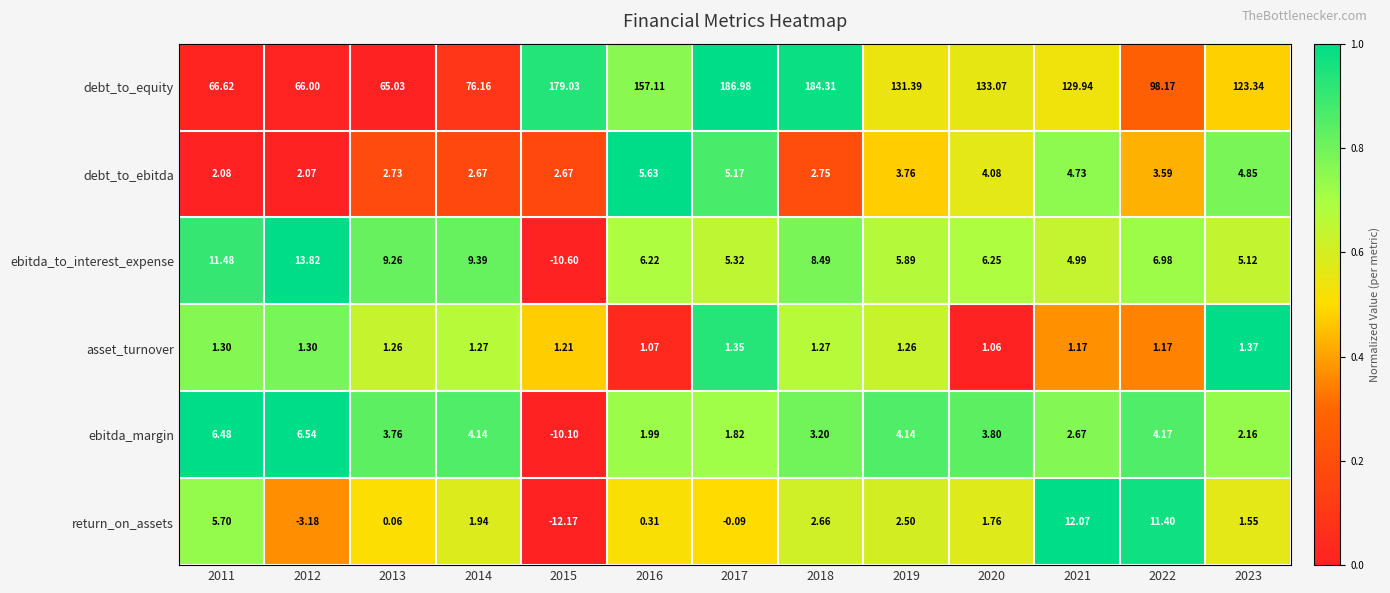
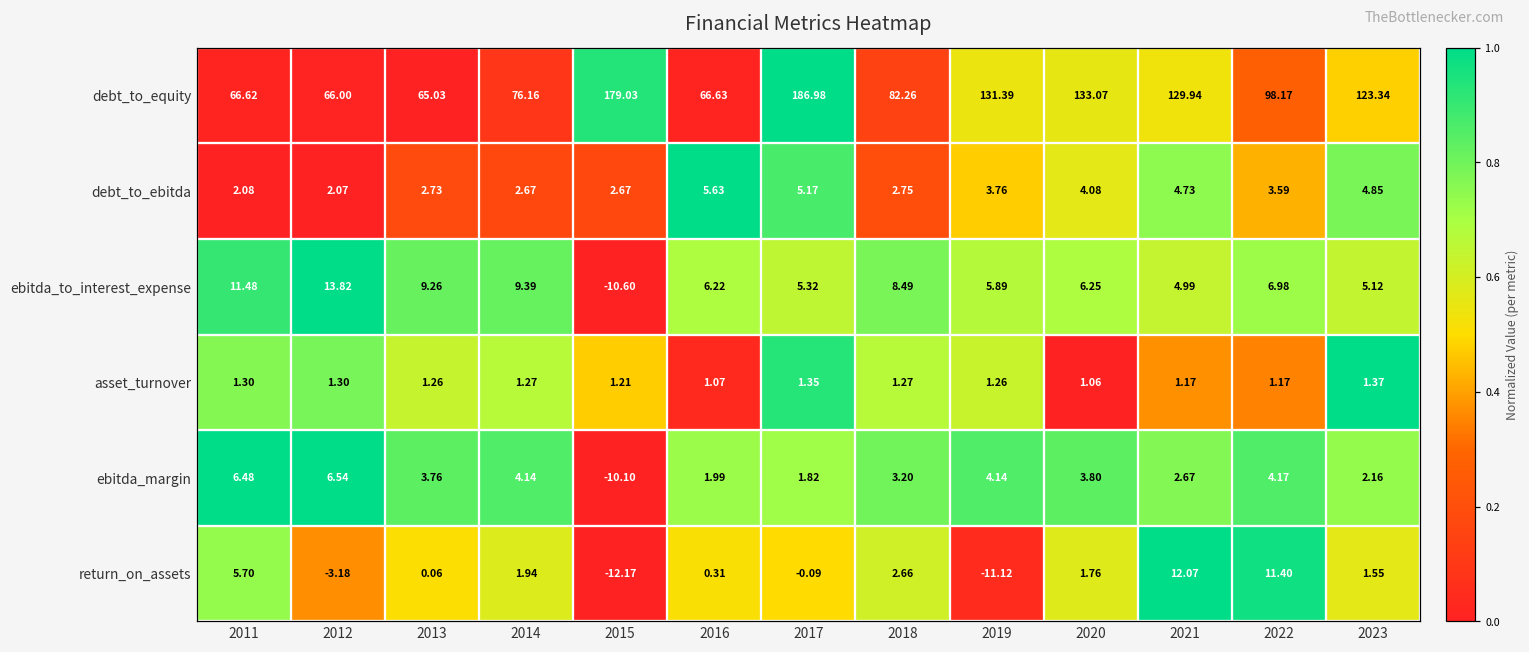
  {
    "debt_to_equity": {
      "2011": 66.62,
      "2012": 66.00,
      "2013": 65.03,
      "2014": 76.16,
      "2015": 179.03,
-     "2016": 157.11,
+     "2016": 66.63,
      "2017": 186.98,
-     "2018": 184.31,
+     "2018": 82.26,
      "2019": 131.39,
      "2020": 133.07,
      "2021": 129.94,
      "2022": 98.17,
      "2023": 123.34
    },
    "debt_to_ebitda": {
      "2011": 2.08,
      "2012": 2.07,
      "2013": 2.73,
      "2014": 2.67,
      "2015": 2.67,
      "2016": 5.63,
      "2017": 5.17,
      "2018": 2.75,
      "2019": 3.76,
      "2020": 4.08,
      "2021": 4.73,
      "2022": 3.59,
      "2023": 4.85
    },
    "ebitda_to_interest_expense": {
      "2011": 11.48,
      "2012": 13.82,
      "2013": 9.26,
      "2014": 9.39,
      "2015": -10.60,
      "2016": 6.22,
      "2017": 5.32,
      "2018": 8.49,
      "2019": 5.89,
      "2020": 6.25,
      "2021": 4.99,
      "2022": 6.98,
      "2023": 5.12
    },
    "asset_turnover": {
      "2011": 1.30,
      "2012": 1.30,
      "2013": 1.26,
      "2014": 1.27,
      "2015": 1.21,
      "2016": 1.07,
      "2017": 1.35,
      "2018": 1.27,
      "2019": 1.26,
      "2020": 1.06,
      "2021": 1.17,
      "2022": 1.17,
      "2023": 1.37
    },
    "ebitda_margin": {
      "2011": 6.48,
      "2012": 6.54,
      "2013": 3.76,
      "2014": 4.14,
      "2015": -10.10,
      "2016": 1.99,
      "2017": 1.82,
      "2018": 3.20,
      "2019": 4.14,
      "2020": 3.80,
      "2021": 2.67,
      "2022": 4.17,
      "2023": 2.16
    },
    "return_on_assets": {
      "2011": 5.70,
      "2012": -3.18,
      "2013": 0.06,
      "2014": 1.94,
      "2015": -12.17,
      "2016": 0.31,
      "2017": -0.09,
      "2018": 2.66,
-     "2019": 2.50,
+     "2019": -11.12,
      "2020": 1.76,
      "2021": 12.07,
      "2022": 11.40,
      "2023": 1.55
    }
  }
